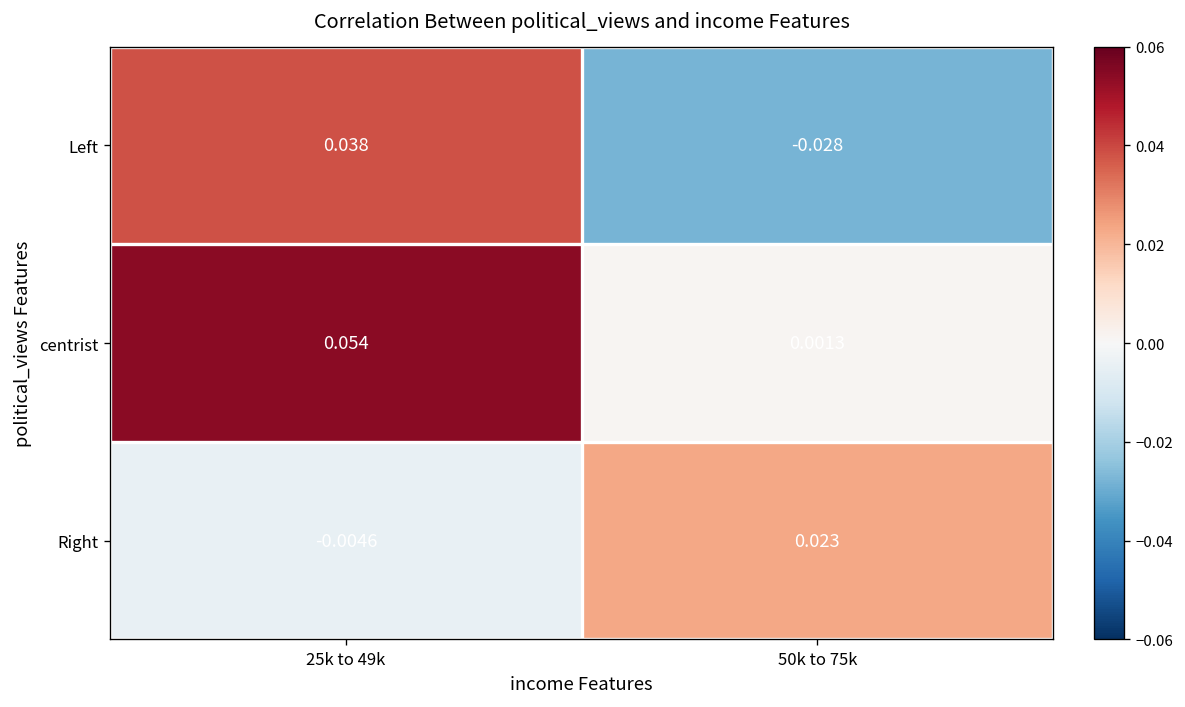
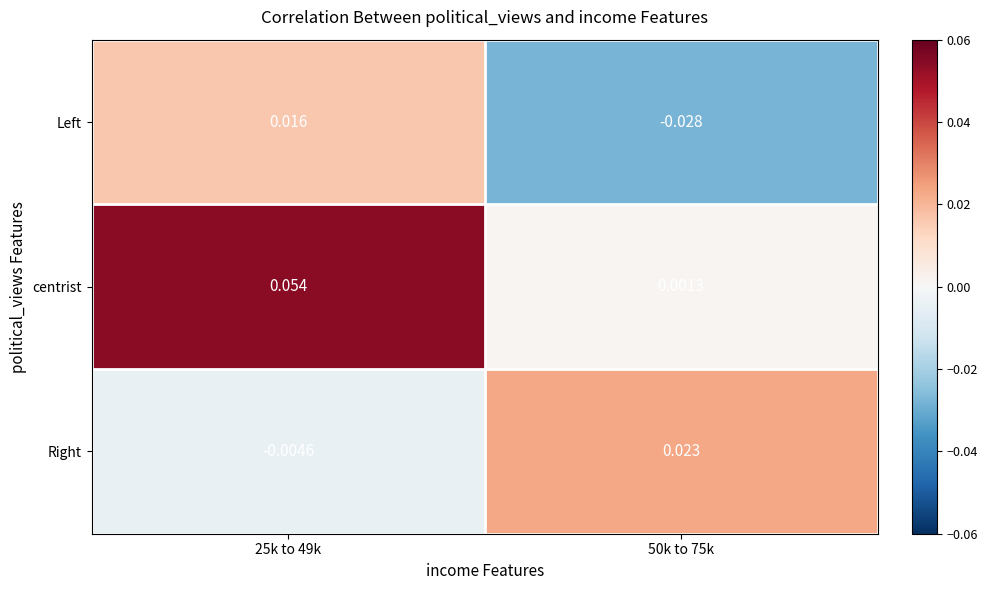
  {
    "Left": {
-     "25k to 49k": 0.038,
+     "25k to 49k": 0.016,
      "50k to 75k": -0.028
    },
    "centrist": {
      "25k to 49k": 0.054
    },
    "Right": {
      "50k to 75k": 0.023
    }
  }
